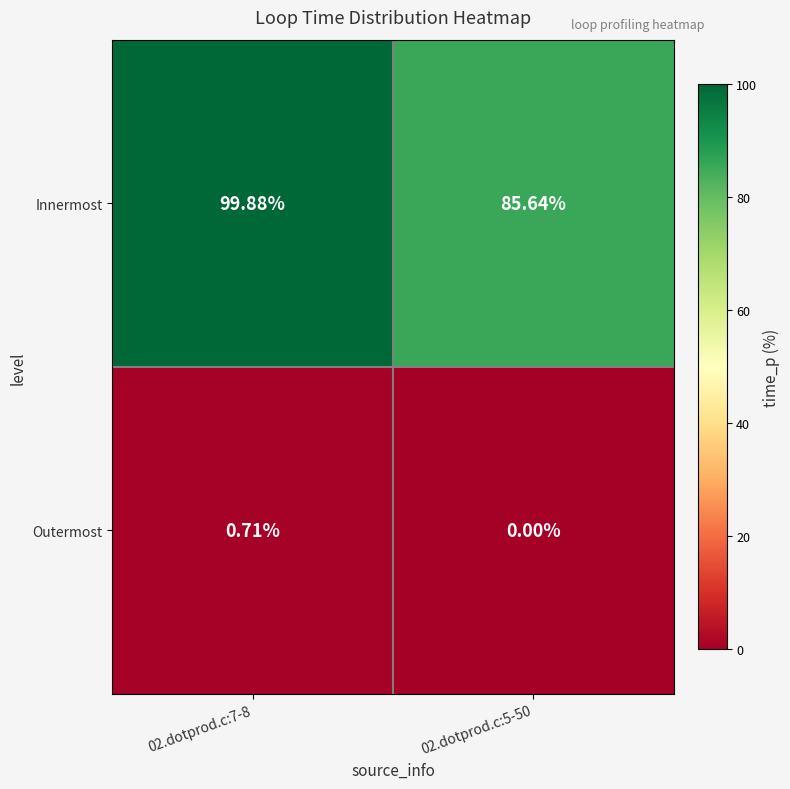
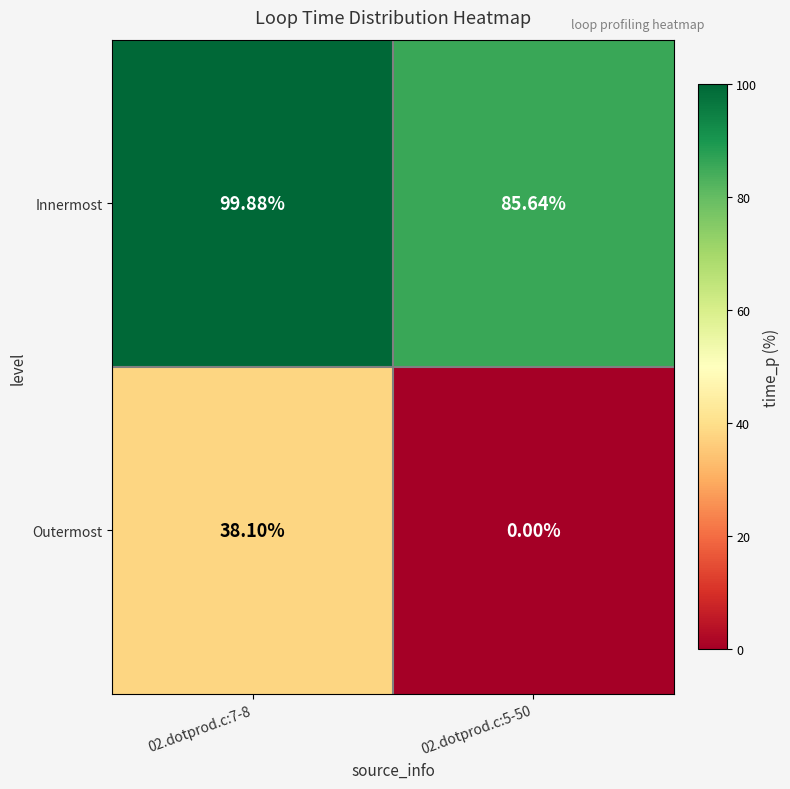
  {
    "Innermost": {
      "02.dotprod.c:7-8": "99.88%",
      "02.dotprod.c:5-50": "85.64%"
    },
    "Outermost": {
-     "02.dotprod.c:7-8": "0.71%",
+     "02.dotprod.c:7-8": "38.10%",
      "02.dotprod.c:5-50": "0.00%"
    }
  }
